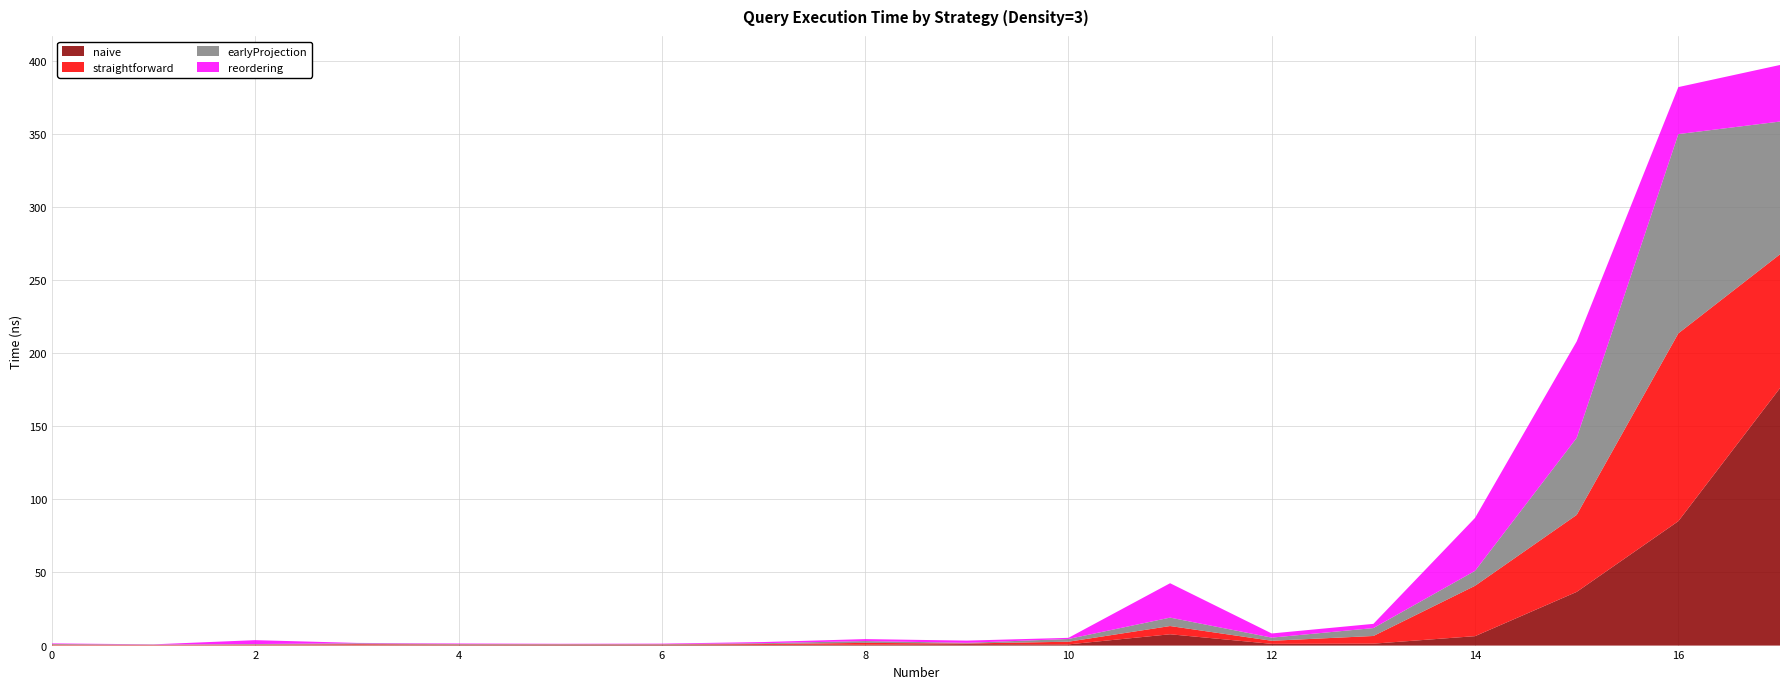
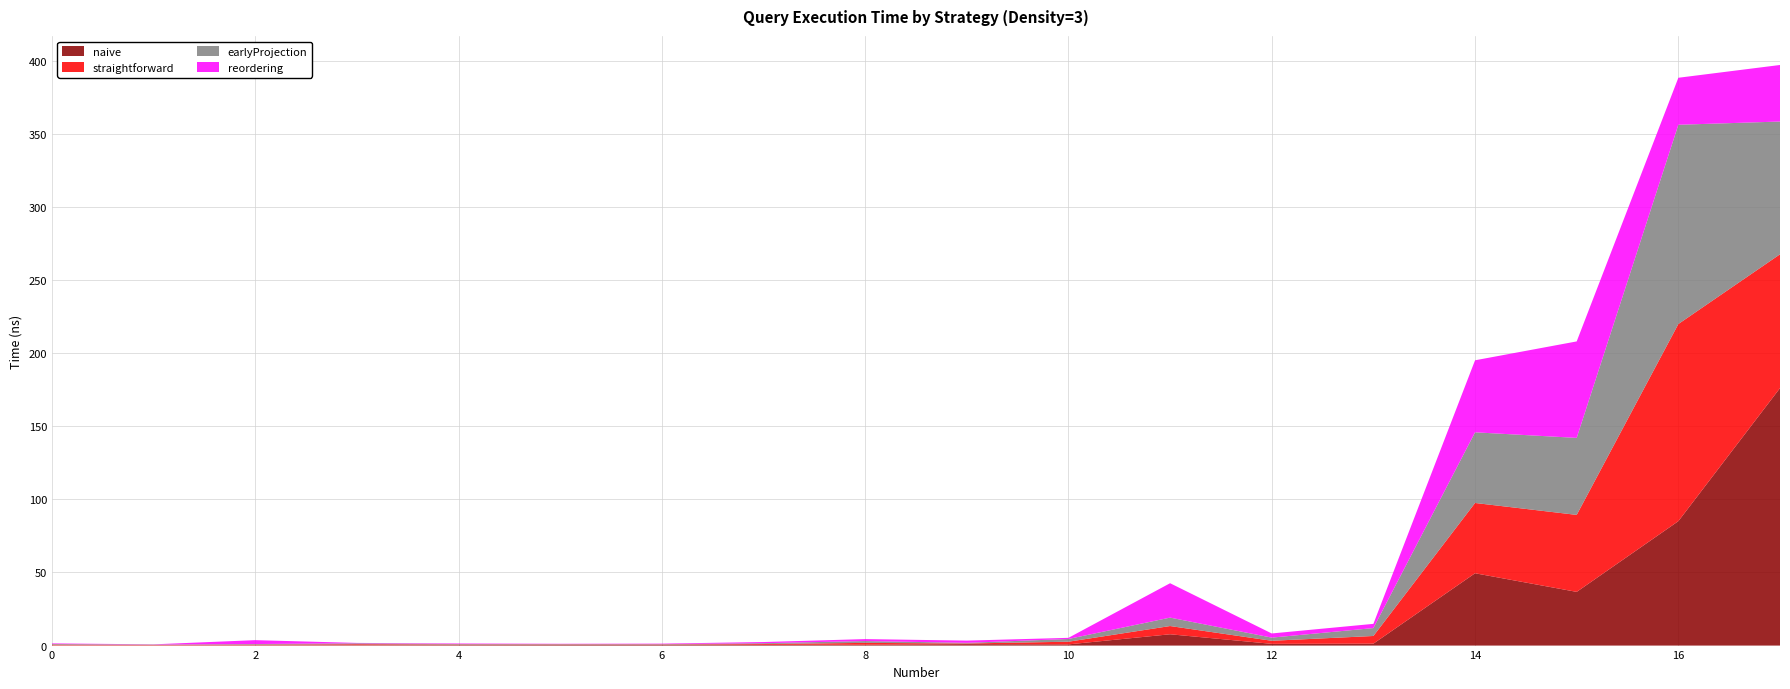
  {
    "naive": {
-     "14": 6,
+     "14": 49,
      "16": 85
    },
    "straightforward": {
      "10": 2,
      "12": 2,
-     "14": 34,
-     "16": 128
+     "14": 48,
+     "16": 135
    },
    "earlyProjection": {
      "12": 2,
-     "14": 10,
+     "14": 48,
      "16": 136
    },
    "reordering": {
      "2": 3,
      "12": 3,
-     "14": 36,
+     "14": 49,
      "16": 32
    }
  }
